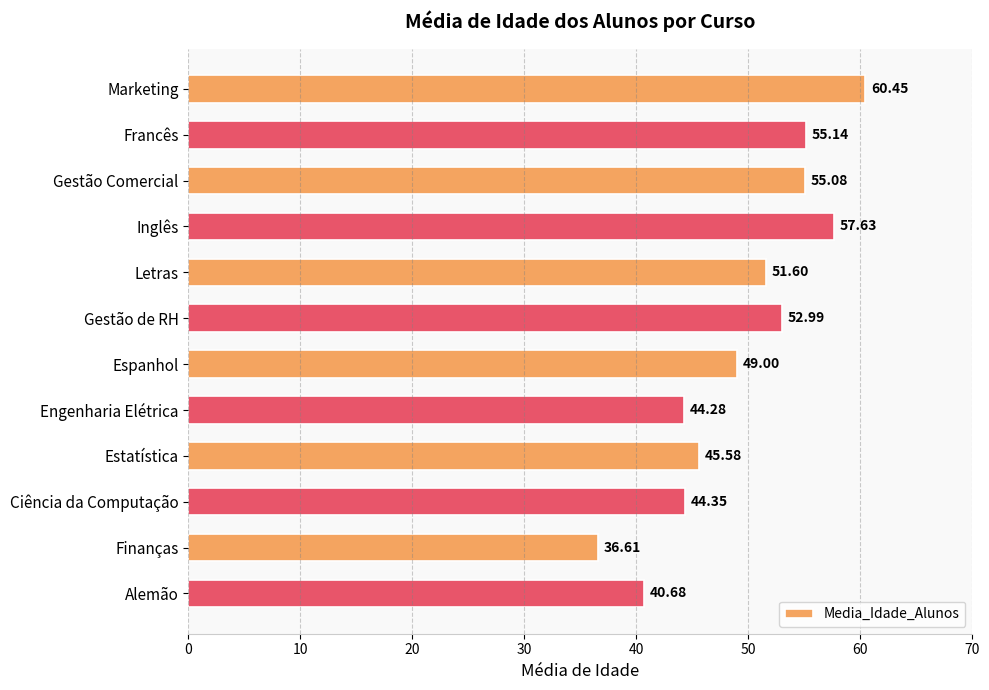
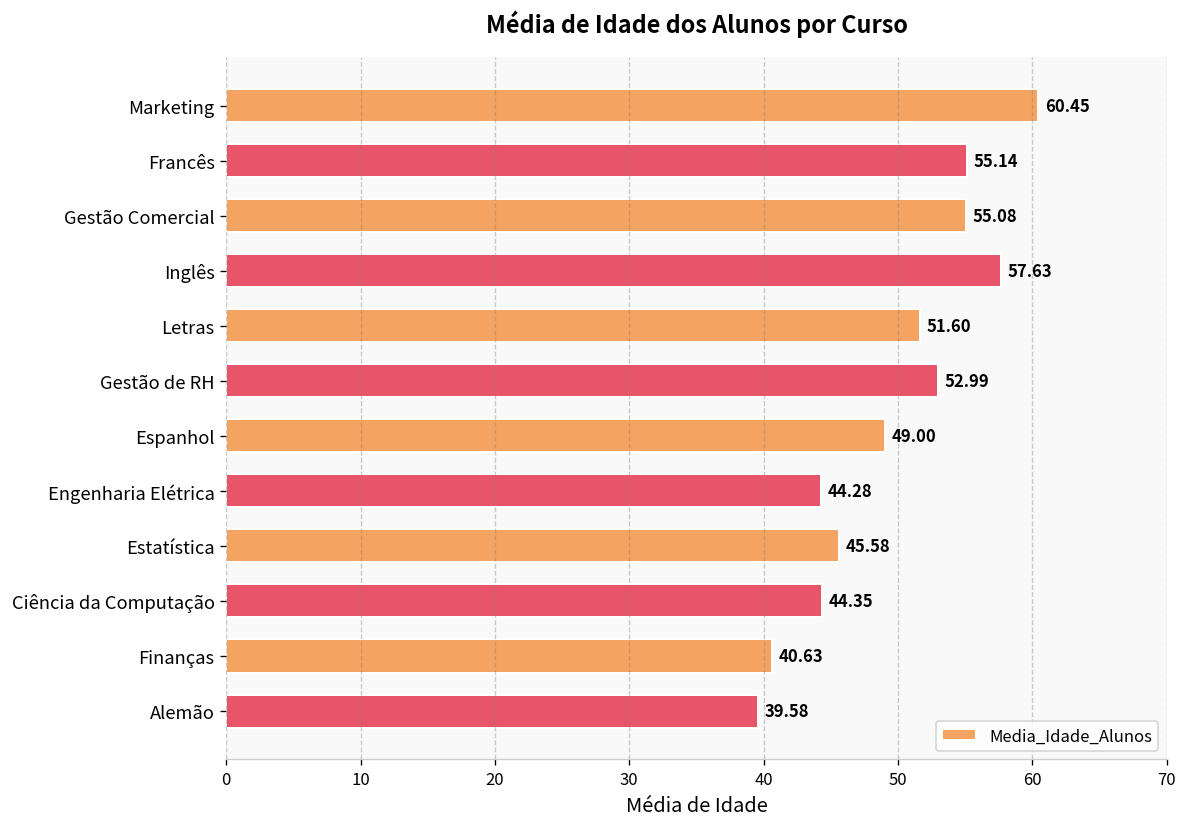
  {
    "Marketing": 60.45,
    "Francês": 55.14,
    "Gestão Comercial": 55.08,
    "Inglês": 57.63,
    "Letras": 51.60,
    "Gestão de RH": 52.99,
    "Espanhol": 49.00,
    "Engenharia Elétrica": 44.28,
    "Estatística": 45.58,
    "Ciência da Computação": 44.35,
-   "Finanças": 36.61,
-   "Alemão": 40.68
+   "Finanças": 40.63,
+   "Alemão": 39.58
  }
